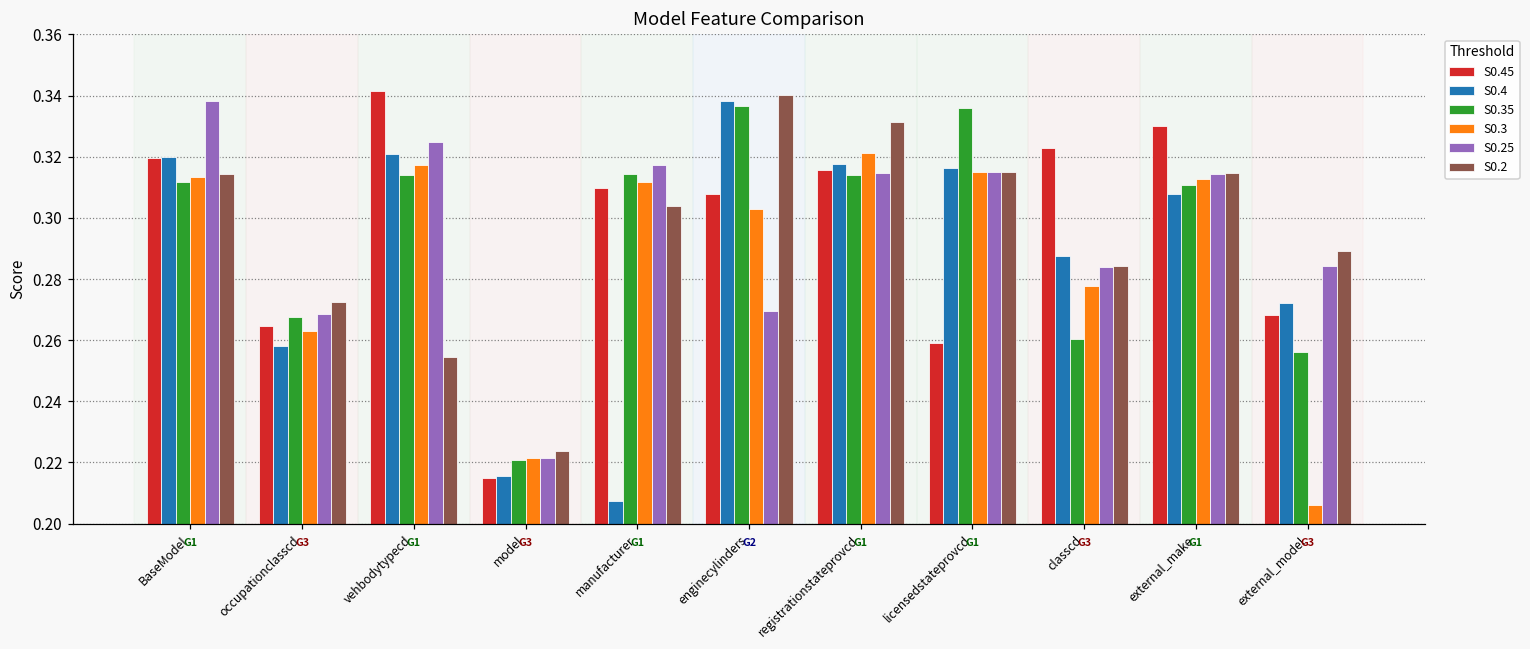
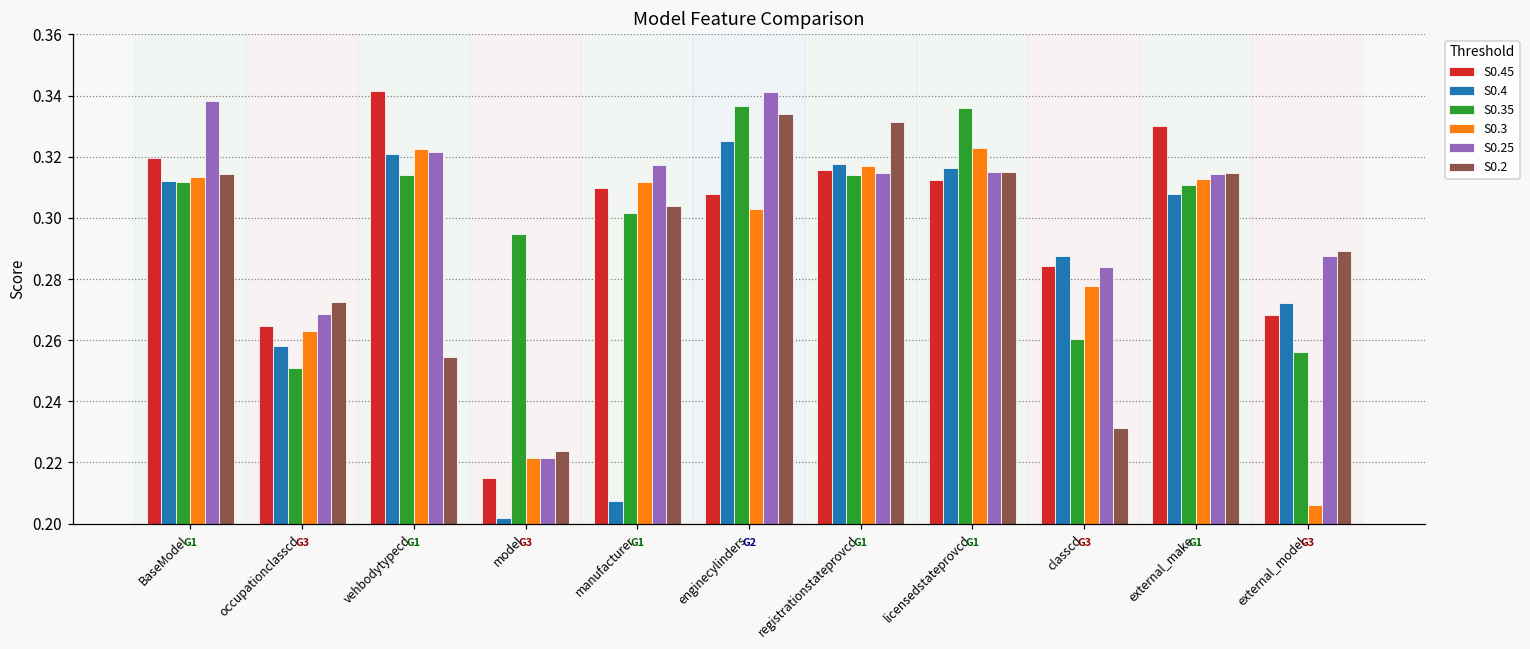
  {
    "S0.45": {
      "BaseModel": 0.319,
      "occupationclasscd": 0.265,
      "vehbodytypecd": 0.342,
      "model": 0.215,
      "manufacturer": 0.310,
      "enginecylinders": 0.308,
      "registrationstateprovcd": 0.316,
-     "licensedstateprovcd": 0.259,
-     "classcd": 0.323,
+     "licensedstateprovcd": 0.312,
+     "classcd": 0.284,
      "external_make": 0.330,
      "external_model": 0.268
    },
    "S0.4": {
-     "BaseModel": 0.320,
+     "BaseModel": 0.312,
      "occupationclasscd": 0.258,
      "vehbodytypecd": 0.321,
-     "model": 0.216,
+     "model": 0.202,
      "manufacturer": 0.207,
-     "enginecylinders": 0.338,
+     "enginecylinders": 0.325,
      "registrationstateprovcd": 0.318,
      "licensedstateprovcd": 0.316,
      "classcd": 0.287,
      "external_make": 0.308,
      "external_model": 0.272
    },
    "S0.35": {
      "BaseModel": 0.312,
-     "occupationclasscd": 0.268,
+     "occupationclasscd": 0.251,
      "vehbodytypecd": 0.314,
-     "model": 0.221,
-     "manufacturer": 0.314,
+     "model": 0.295,
+     "manufacturer": 0.302,
      "enginecylinders": 0.337,
      "registrationstateprovcd": 0.314,
      "licensedstateprovcd": 0.336,
      "classcd": 0.261,
      "external_make": 0.311,
      "external_model": 0.256
    },
    "S0.3": {
      "BaseModel": 0.313,
      "occupationclasscd": 0.263,
-     "vehbodytypecd": 0.317,
+     "vehbodytypecd": 0.322,
      "model": 0.222,
      "manufacturer": 0.312,
      "enginecylinders": 0.303,
-     "registrationstateprovcd": 0.321,
-     "licensedstateprovcd": 0.315,
+     "registrationstateprovcd": 0.317,
+     "licensedstateprovcd": 0.323,
      "classcd": 0.278,
      "external_make": 0.313,
      "external_model": 0.206
    },
    "S0.25": {
      "BaseModel": 0.338,
      "occupationclasscd": 0.269,
-     "vehbodytypecd": 0.325,
+     "vehbodytypecd": 0.321,
      "model": 0.221,
      "manufacturer": 0.317,
-     "enginecylinders": 0.270,
+     "enginecylinders": 0.341,
      "registrationstateprovcd": 0.315,
      "licensedstateprovcd": 0.315,
      "classcd": 0.284,
      "external_make": 0.314,
-     "external_model": 0.284
+     "external_model": 0.288
    },
    "S0.2": {
      "BaseModel": 0.314,
      "occupationclasscd": 0.273,
      "vehbodytypecd": 0.255,
      "model": 0.224,
      "manufacturer": 0.304,
-     "enginecylinders": 0.340,
+     "enginecylinders": 0.334,
      "registrationstateprovcd": 0.332,
      "licensedstateprovcd": 0.315,
-     "classcd": 0.284,
+     "classcd": 0.231,
      "external_make": 0.315,
      "external_model": 0.289
    }
  }
